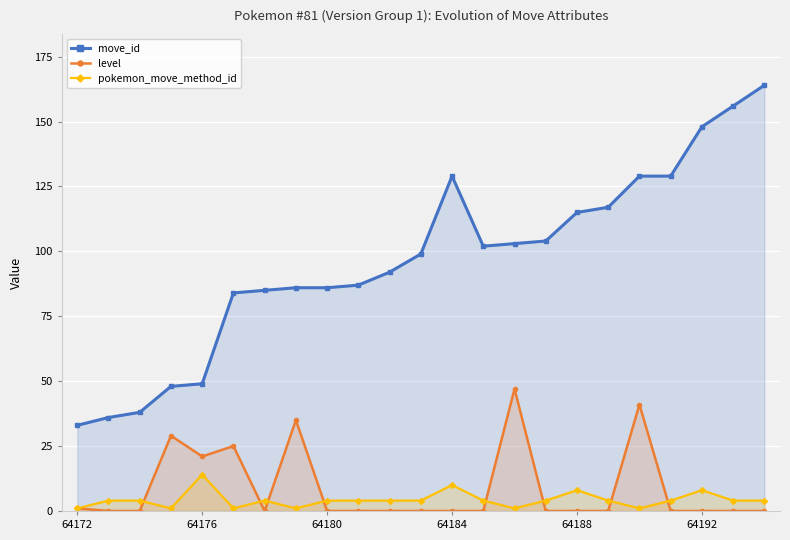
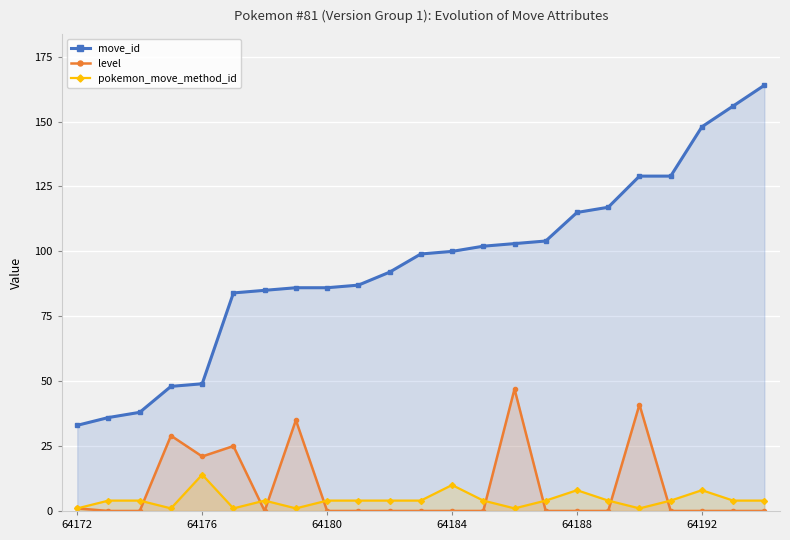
  {
    "move_id": {
      "64172": 33,
      "64176": 49,
      "64180": 86,
-     "64184": 129,
+     "64184": 100,
      "64188": 115,
      "64192": 148
    },
    "level": {
      "64176": 21,
      "64180": 0,
      "64184": 0,
      "64188": 0,
      "64192": 0
    },
    "pokemon_move_method_id": {
      "64176": 14,
      "64180": 4,
      "64184": 10,
      "64188": 8,
      "64192": 8
    }
  }
